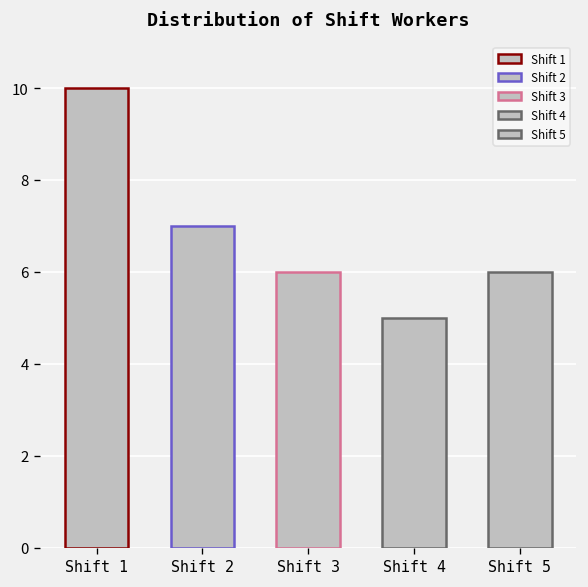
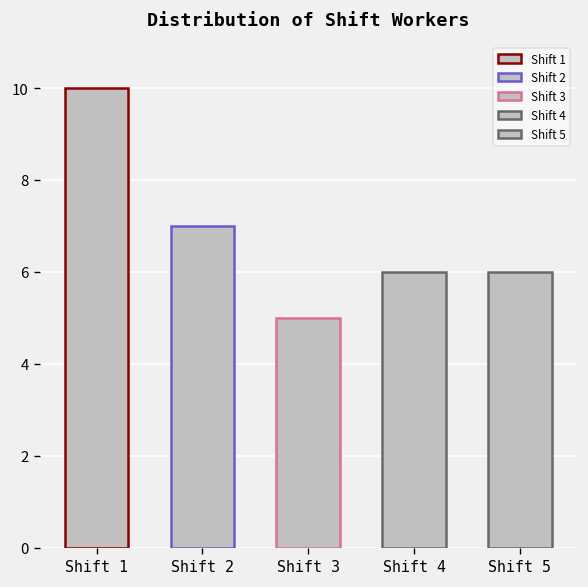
  {
    "Shift 1": 10,
    "Shift 2": 7,
-   "Shift 3": 6,
-   "Shift 4": 5,
+   "Shift 3": 5,
+   "Shift 4": 6,
    "Shift 5": 6
  }
